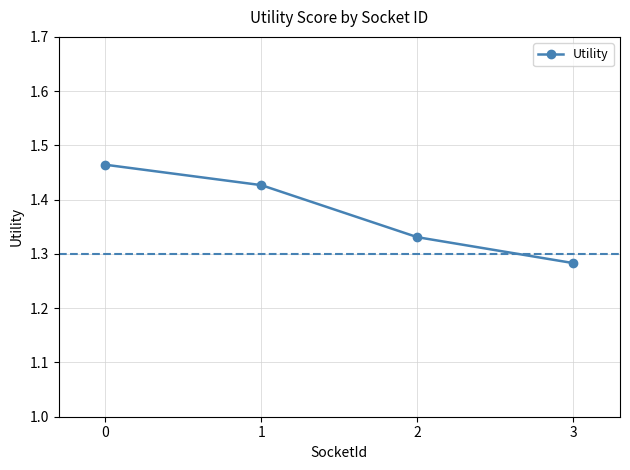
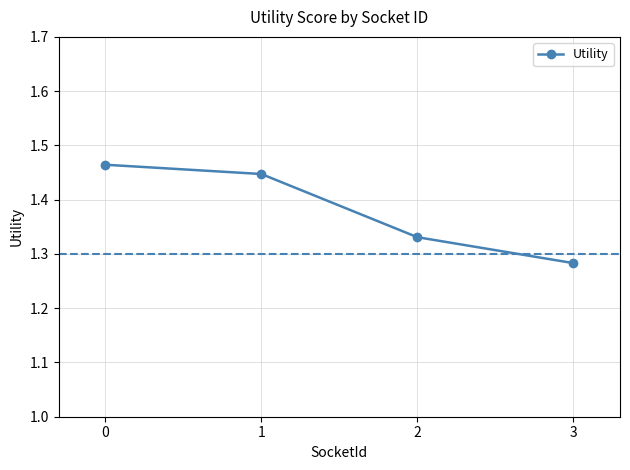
  {
    "0": 1.46,
-   "1": 1.43,
+   "1": 1.45,
    "2": 1.33,
    "3": 1.28
  }
